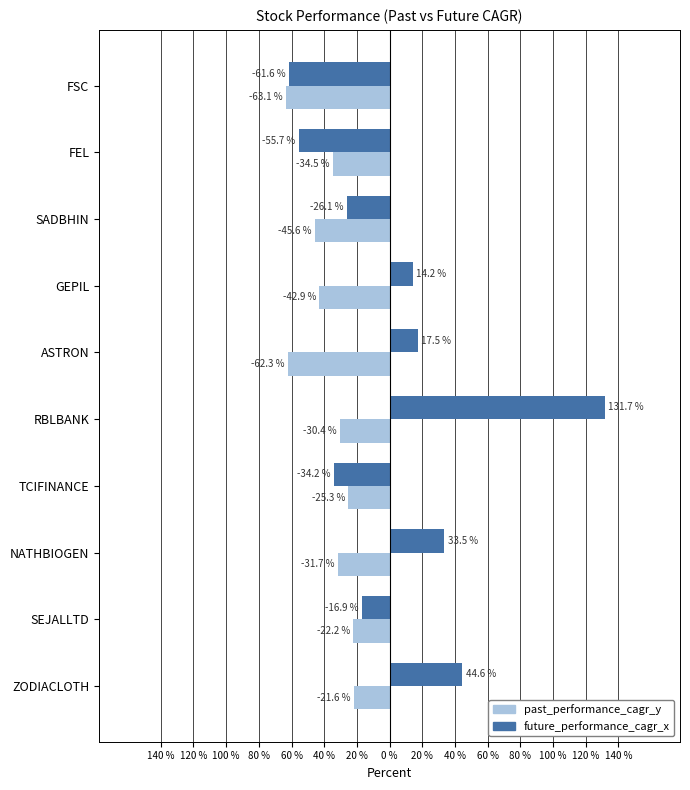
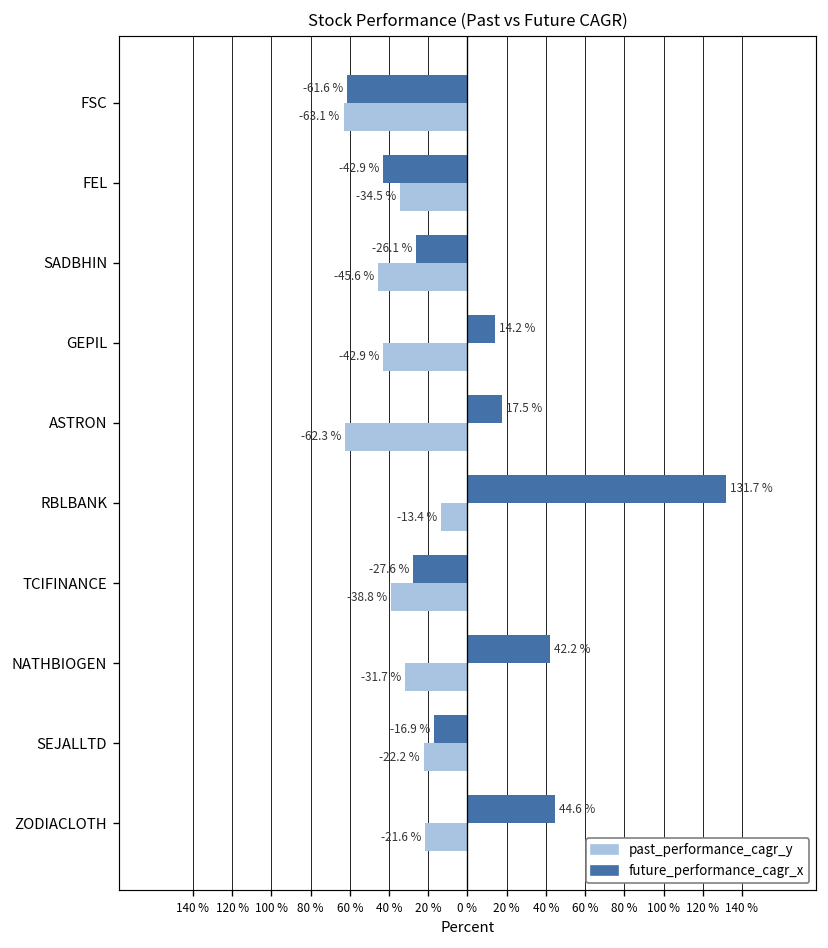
  {
    "past_performance_cagr_y": {
      "FSC": "-63.1 %",
      "FEL": "-34.5 %",
      "SADBHIN": "-45.6 %",
      "GEPIL": "-42.9 %",
      "ASTRON": "-62.3 %",
-     "RBLBANK": "-30.4 %",
-     "TCIFINANCE": "-25.3 %",
+     "RBLBANK": "-13.4 %",
+     "TCIFINANCE": "-38.8 %",
      "NATHBIOGEN": "-31.7 %",
      "SEJALLTD": "-22.2 %",
      "ZODIACLOTH": "-21.6 %"
    },
    "future_performance_cagr_x": {
      "FSC": "-61.6 %",
-     "FEL": "-55.7 %",
+     "FEL": "-42.9 %",
      "SADBHIN": "-26.1 %",
      "GEPIL": "14.2 %",
      "ASTRON": "17.5 %",
      "RBLBANK": "131.7 %",
-     "TCIFINANCE": "-34.2 %",
-     "NATHBIOGEN": "33.5 %",
+     "TCIFINANCE": "-27.6 %",
+     "NATHBIOGEN": "42.2 %",
      "SEJALLTD": "-16.9 %",
      "ZODIACLOTH": "44.6 %"
    }
  }
